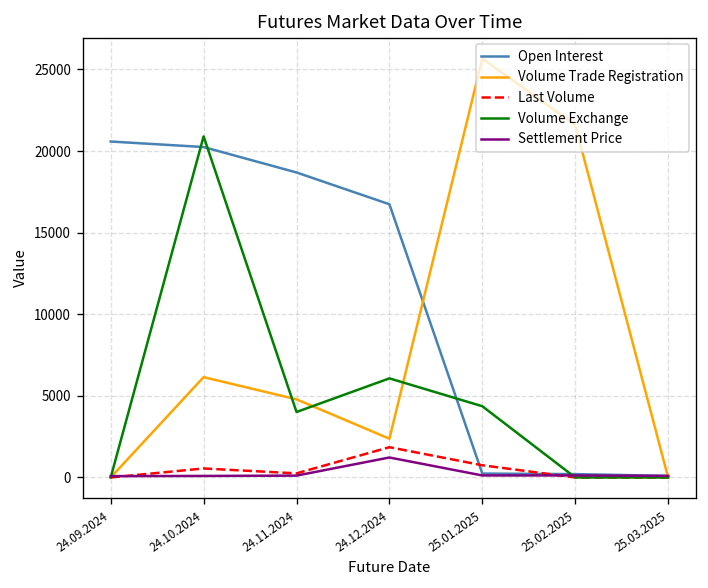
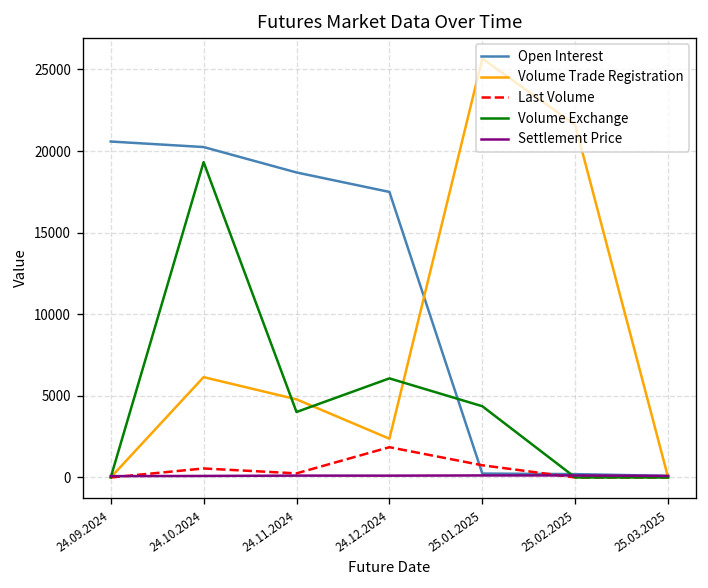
  {
    "Open Interest": {
      "24.09.2024": 20600,
      "24.10.2024": 20200,
      "24.11.2024": 18700,
-     "24.12.2024": 16700
+     "24.12.2024": 17500
    },
    "Volume Trade Registration": {
      "24.10.2024": 6100,
      "24.11.2024": 4800,
      "24.12.2024": 2400
    },
    "Last Volume": {
      "24.10.2024": 600,
      "24.12.2024": 1900,
      "25.01.2025": 700
    },
    "Volume Exchange": {
-     "24.10.2024": 20900,
+     "24.10.2024": 19300,
      "24.11.2024": 4000,
      "24.12.2024": 6100,
      "25.01.2025": 4400
    },
    "Settlement Price": {
      "24.10.2024": 100,
-     "24.12.2024": 1200
+     "24.12.2024": 100
    }
  }
